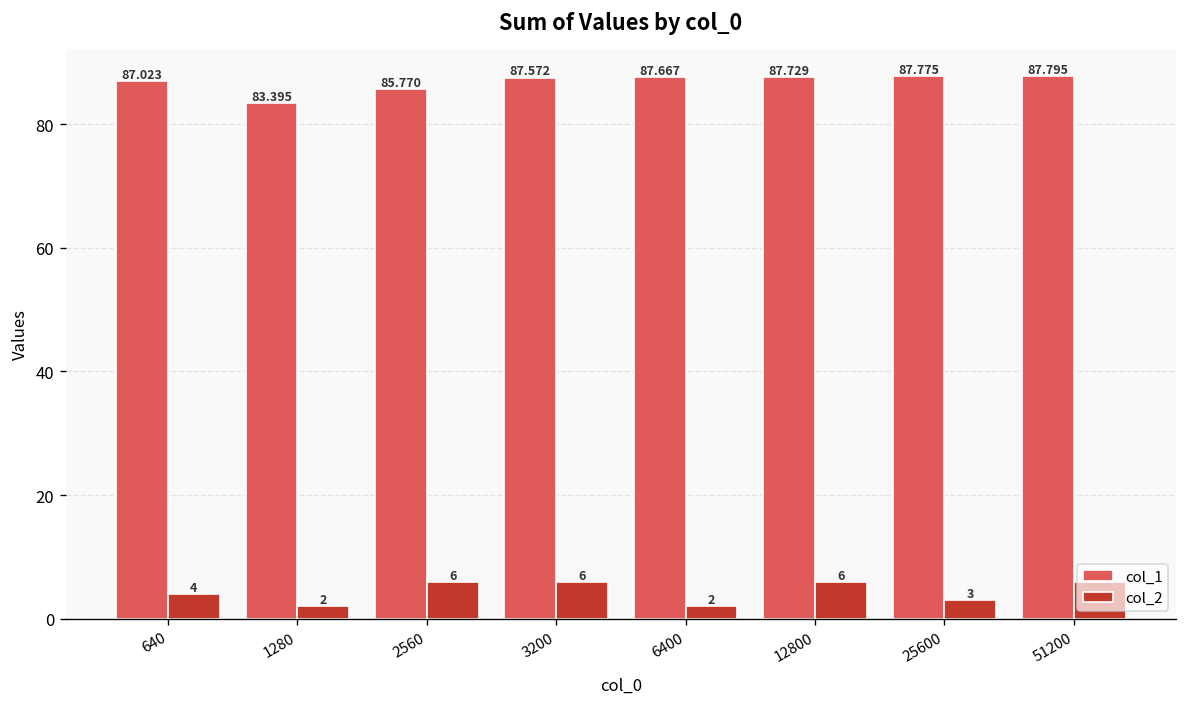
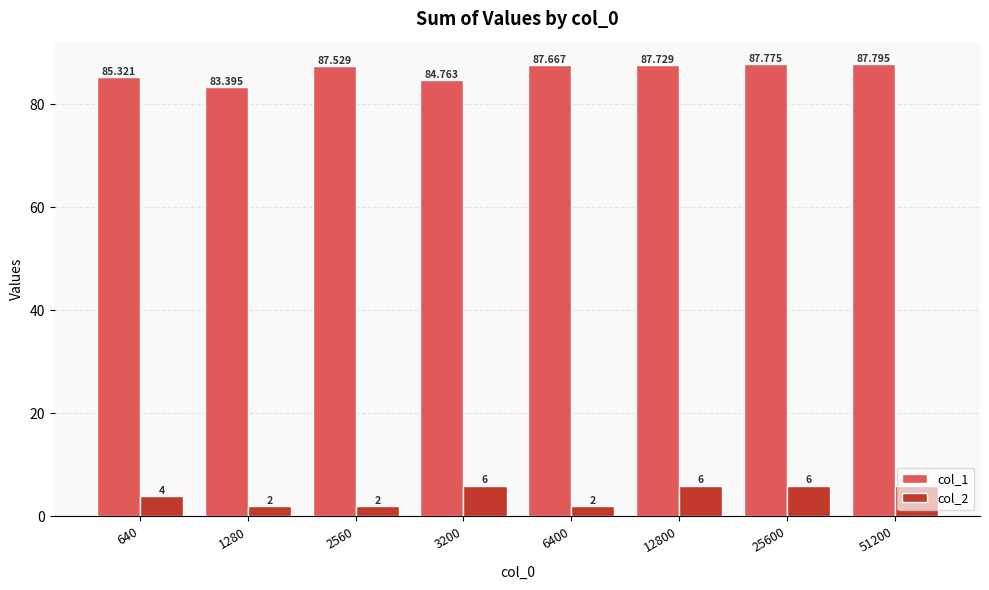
  {
    "col_1": {
-     "640": 87.023,
+     "640": 85.321,
      "1280": 83.395,
-     "2560": 85.770,
-     "3200": 87.572,
+     "2560": 87.529,
+     "3200": 84.763,
      "6400": 87.667,
      "12800": 87.729,
      "25600": 87.775,
      "51200": 87.795
    },
    "col_2": {
      "640": 4,
      "1280": 2,
-     "2560": 6,
+     "2560": 2,
      "3200": 6,
      "6400": 2,
      "12800": 6,
-     "25600": 3
+     "25600": 6
    }
  }
